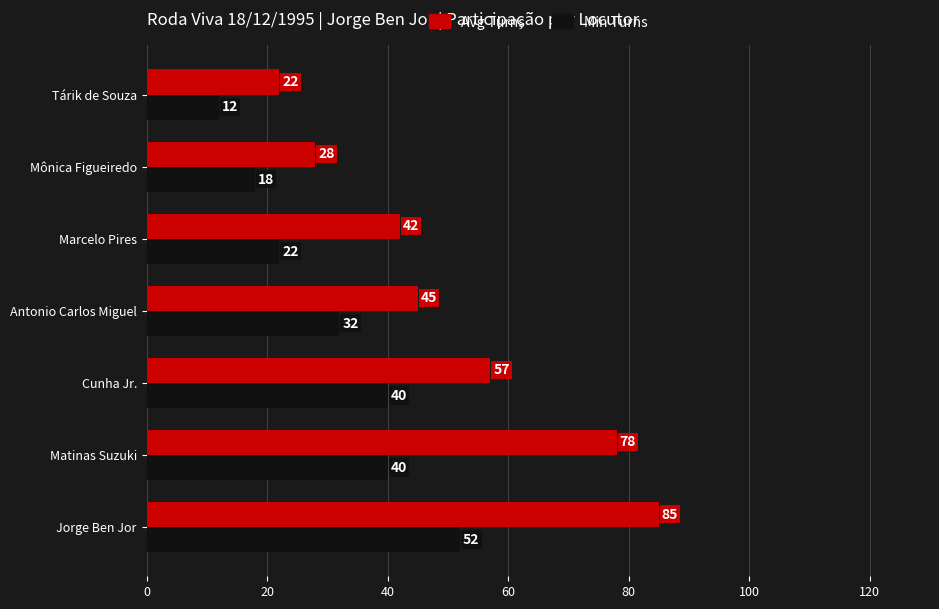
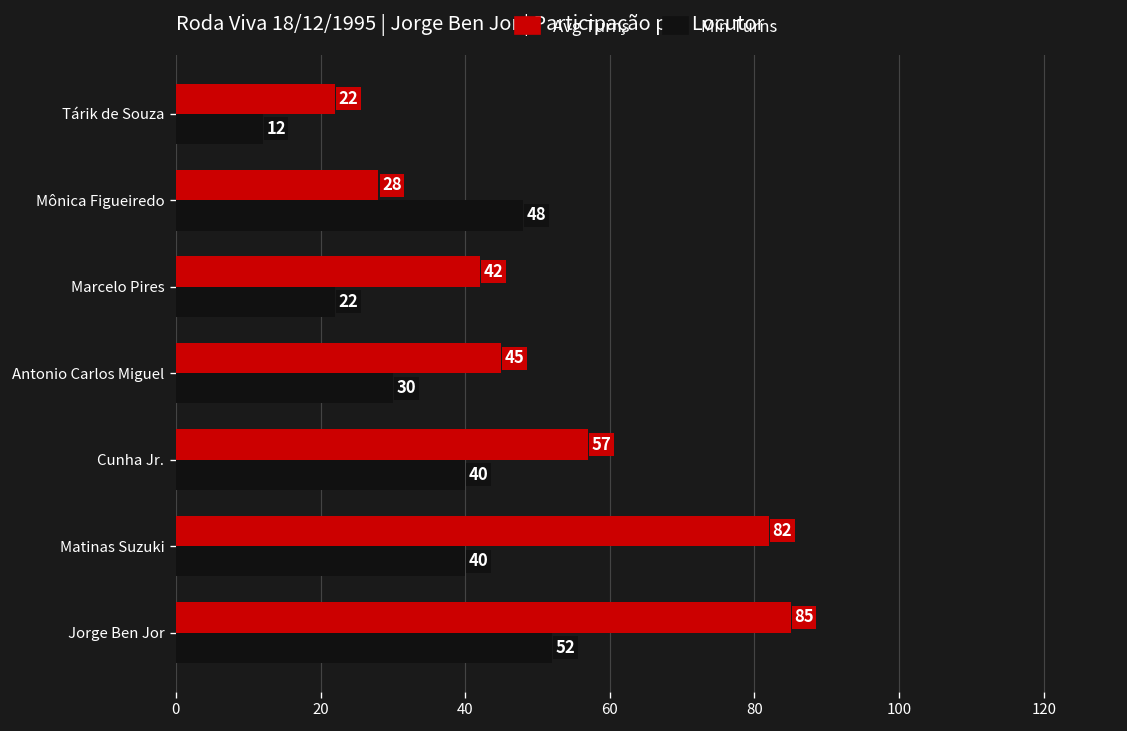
  {
    "Avg Turns": {
-     "Matinas Suzuki": 78
+     "Matinas Suzuki": 82
    },
    "Min Turns": {
-     "Mônica Figueiredo": 18,
-     "Antonio Carlos Miguel": 32
+     "Mônica Figueiredo": 48,
+     "Antonio Carlos Miguel": 30
    }
  }
